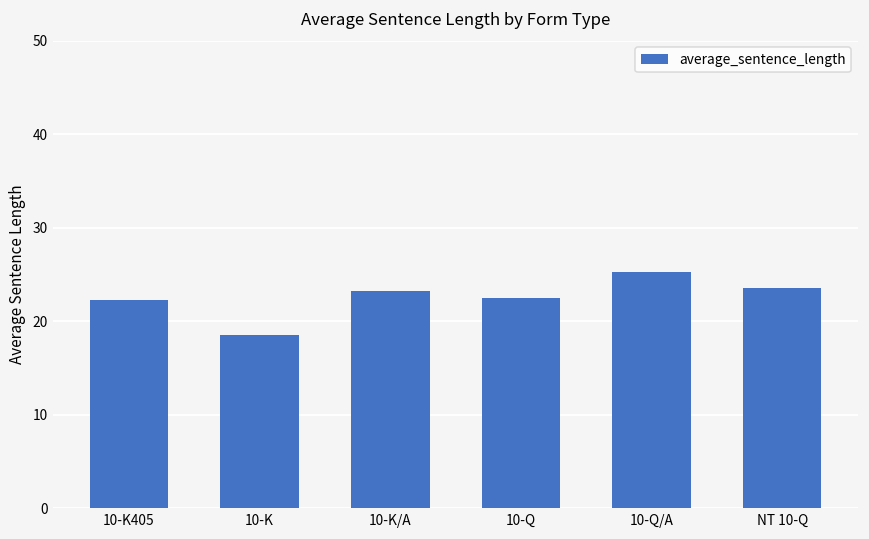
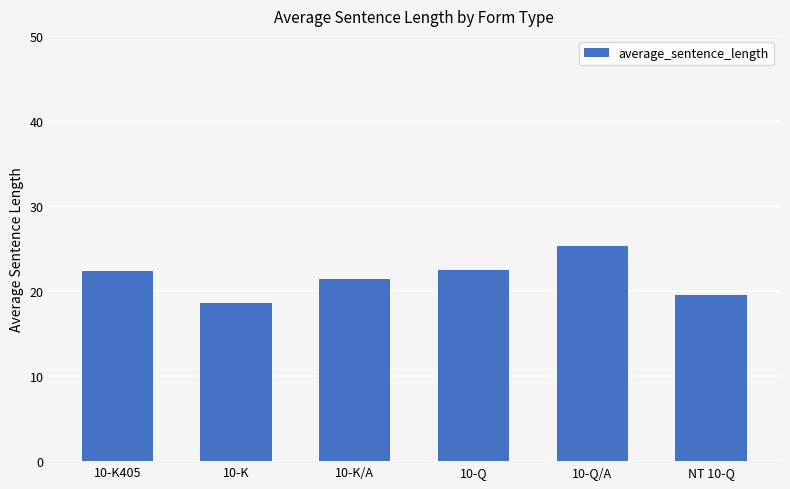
  {
    "10-K405": 22,
    "10-K": 19,
-   "10-K/A": 23,
+   "10-K/A": 21,
    "10-Q": 22,
    "10-Q/A": 25,
-   "NT 10-Q": 24
+   "NT 10-Q": 20
  }
